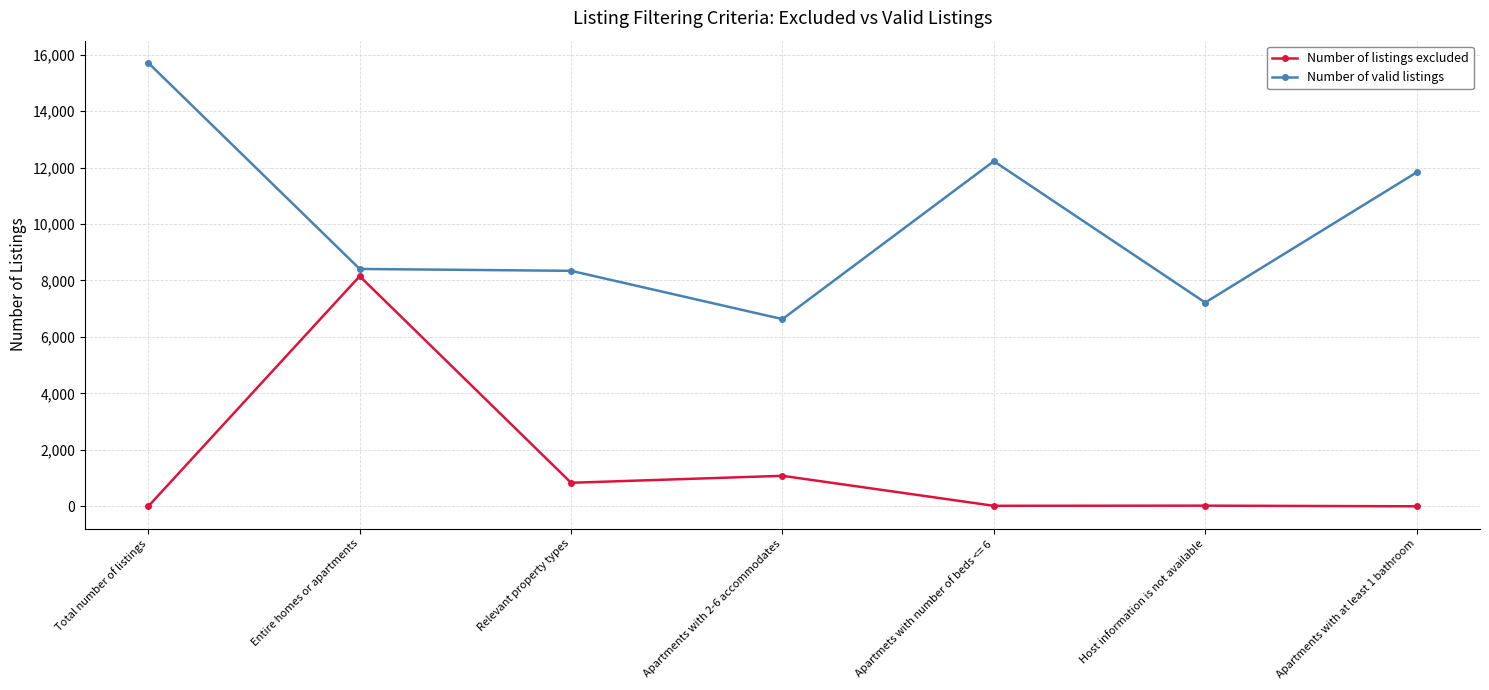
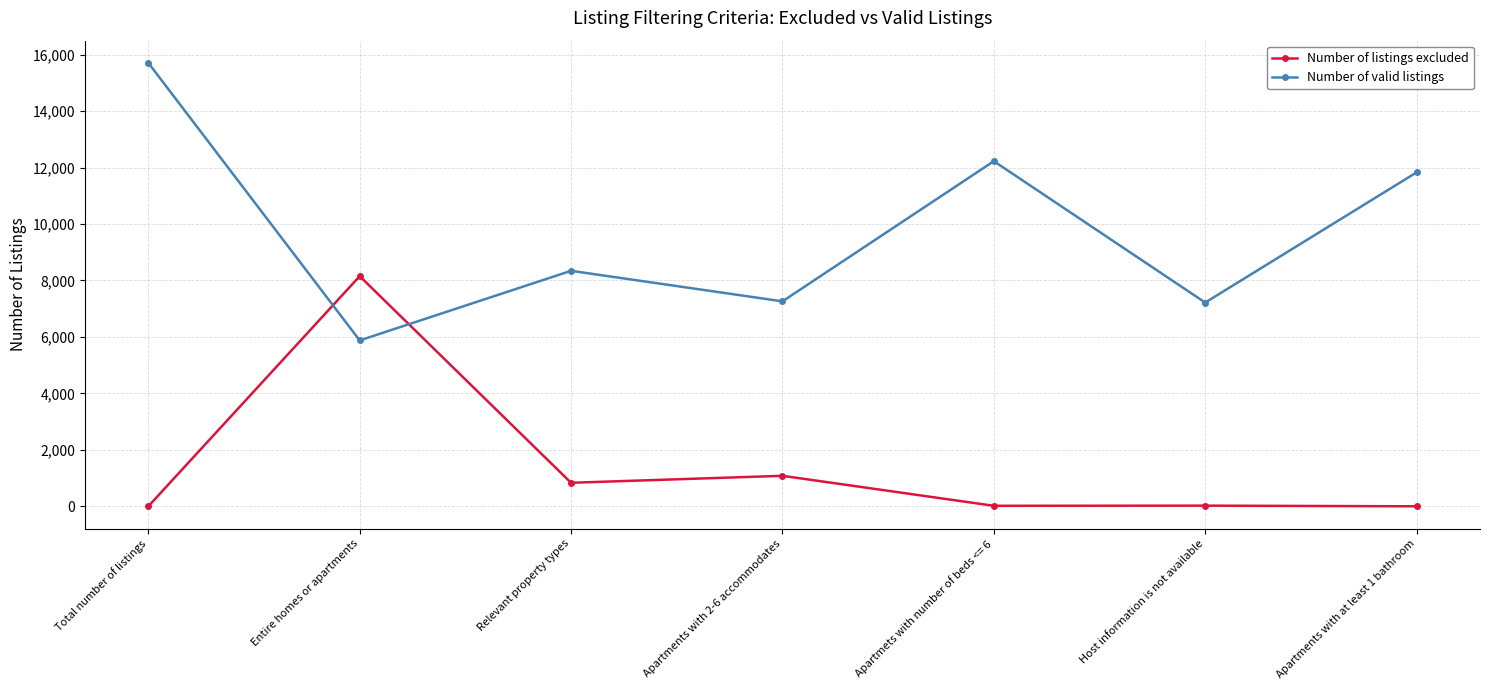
  {
    "Number of listings excluded": {
      "Total number of listings": "0",
      "Entire homes or apartments": "8,200",
      "Relevant property types": "800",
      "Apartments with 2-6 accommodates": "1,100",
      "Apartmets with number of beds <= 6": "0",
      "Host information is not available": "0",
      "Apartments with at least 1 bathroom": "0"
    },
    "Number of valid listings": {
      "Total number of listings": "15,700",
-     "Entire homes or apartments": "8,400",
+     "Entire homes or apartments": "5,900",
      "Relevant property types": "8,300",
-     "Apartments with 2-6 accommodates": "6,600",
+     "Apartments with 2-6 accommodates": "7,300",
      "Apartmets with number of beds <= 6": "12,200",
      "Host information is not available": "7,200",
      "Apartments with at least 1 bathroom": "11,800"
    }
  }
